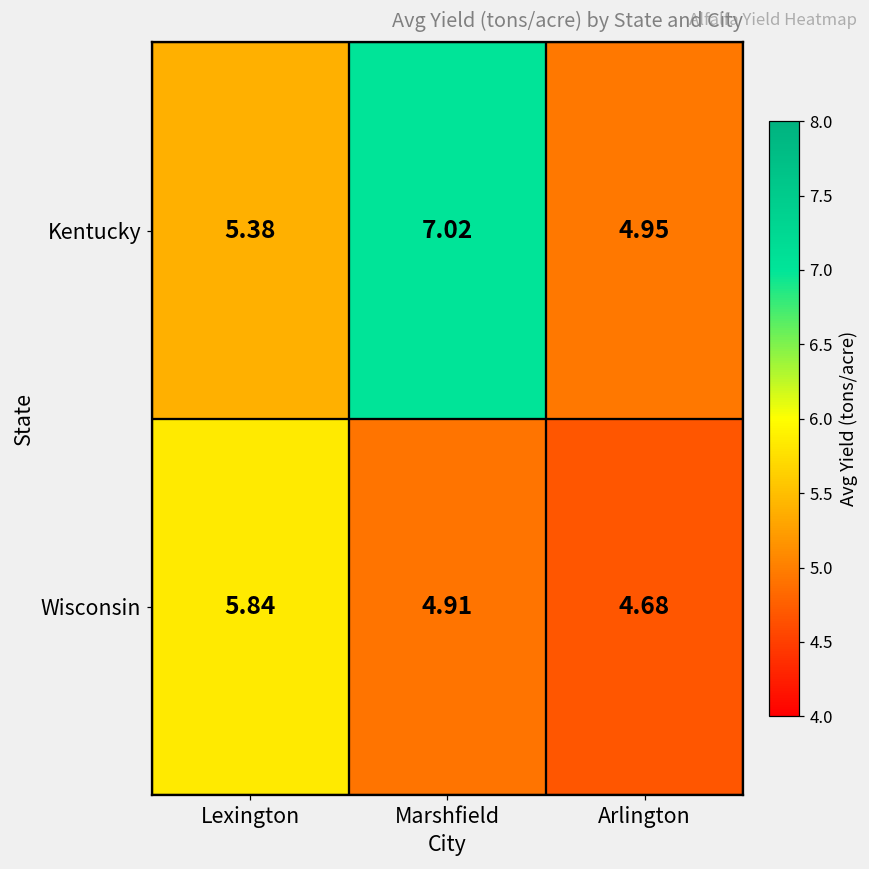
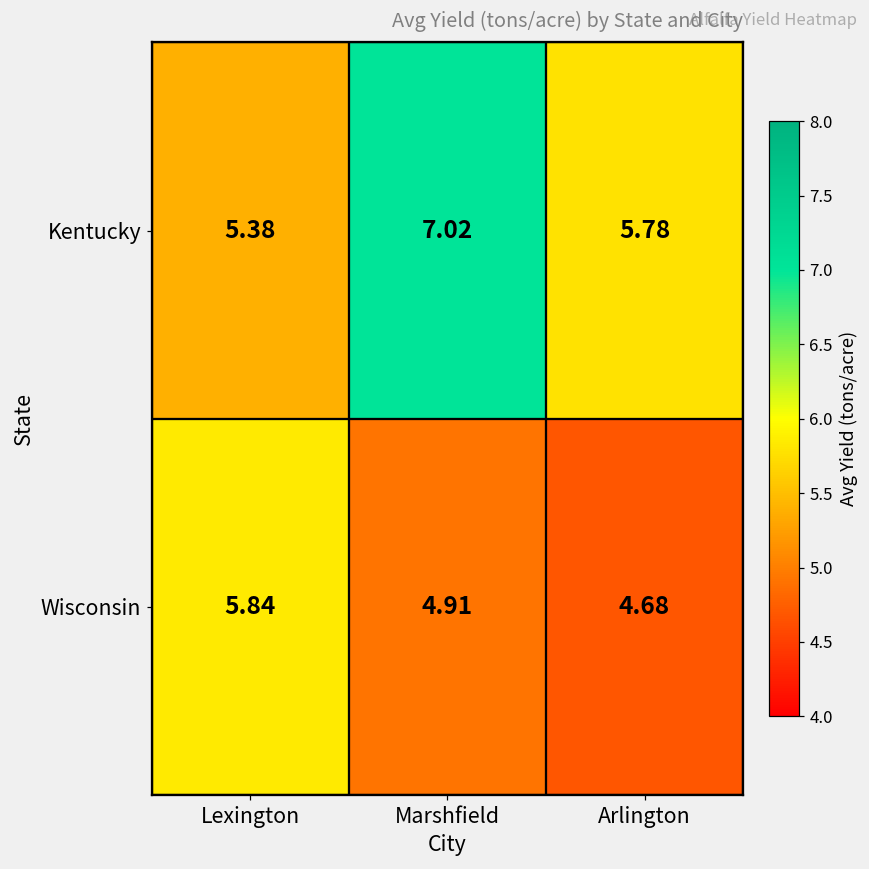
  {
    "Kentucky": {
      "Lexington": 5.38,
      "Marshfield": 7.02,
-     "Arlington": 4.95
+     "Arlington": 5.78
    },
    "Wisconsin": {
      "Lexington": 5.84,
      "Marshfield": 4.91,
      "Arlington": 4.68
    }
  }
